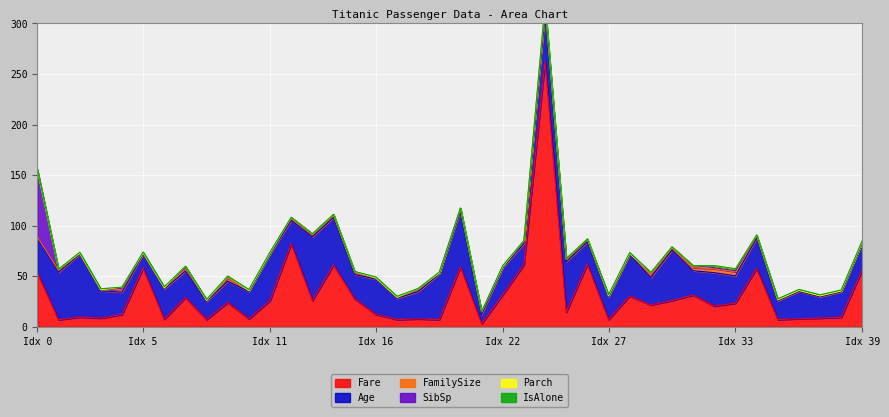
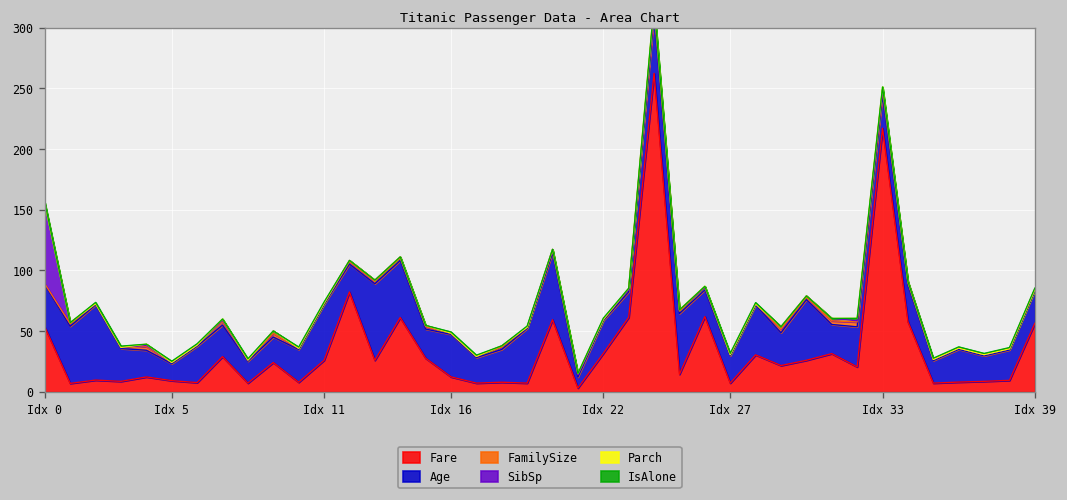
  {
    "Fare": {
      "Idx 0": 53,
-     "Idx 5": 58,
+     "Idx 5": 9,
      "Idx 11": 26,
      "Idx 16": 12,
      "Idx 22": 32,
      "Idx 27": 7,
-     "Idx 33": 23,
+     "Idx 33": 217,
      "Idx 39": 56
    },
    "Age": {
      "Idx 33": 27
    }
  }
